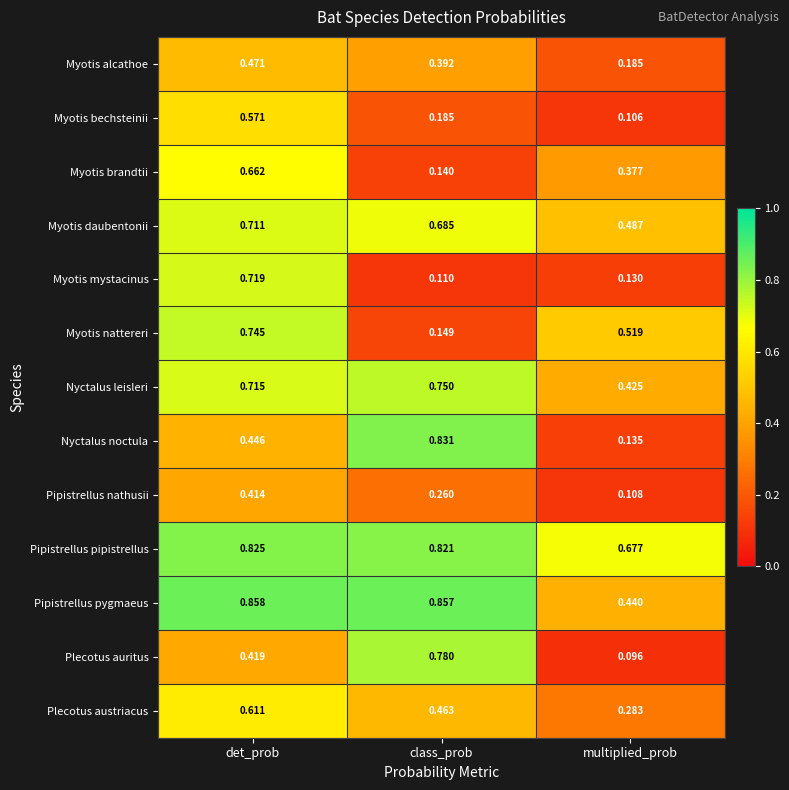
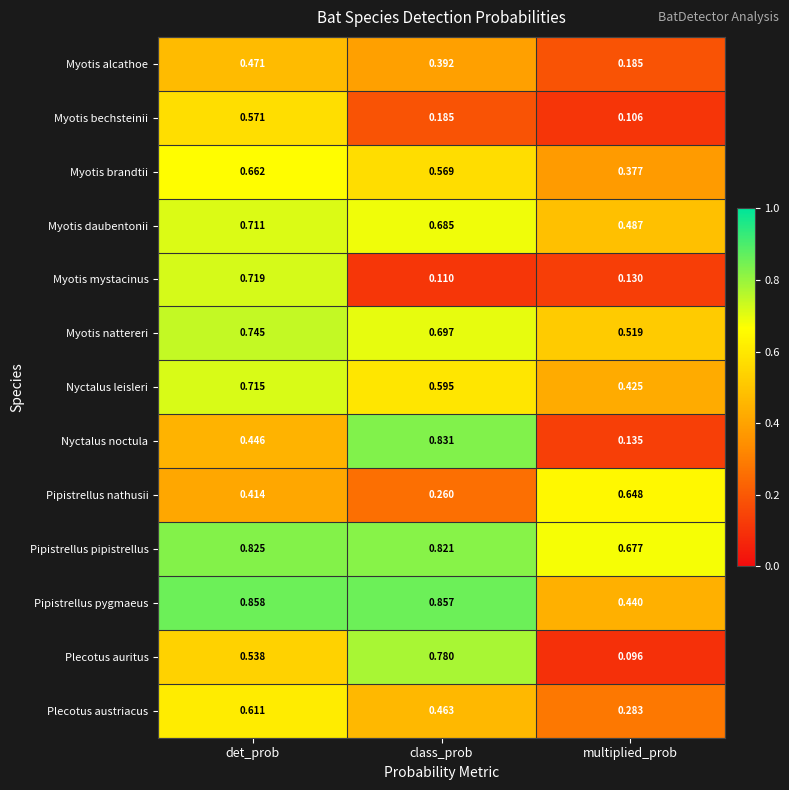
  {
    "Myotis alcathoe": {
      "det_prob": 0.471,
      "class_prob": 0.392,
      "multiplied_prob": 0.185
    },
    "Myotis bechsteinii": {
      "det_prob": 0.571,
      "class_prob": 0.185,
      "multiplied_prob": 0.106
    },
    "Myotis brandtii": {
      "det_prob": 0.662,
-     "class_prob": 0.140,
+     "class_prob": 0.569,
      "multiplied_prob": 0.377
    },
    "Myotis daubentonii": {
      "det_prob": 0.711,
      "class_prob": 0.685,
      "multiplied_prob": 0.487
    },
    "Myotis mystacinus": {
      "det_prob": 0.719,
      "class_prob": 0.110,
      "multiplied_prob": 0.130
    },
    "Myotis nattereri": {
      "det_prob": 0.745,
-     "class_prob": 0.149,
+     "class_prob": 0.697,
      "multiplied_prob": 0.519
    },
    "Nyctalus leisleri": {
      "det_prob": 0.715,
-     "class_prob": 0.750,
+     "class_prob": 0.595,
      "multiplied_prob": 0.425
    },
    "Nyctalus noctula": {
      "det_prob": 0.446,
      "class_prob": 0.831,
      "multiplied_prob": 0.135
    },
    "Pipistrellus nathusii": {
      "det_prob": 0.414,
      "class_prob": 0.260,
-     "multiplied_prob": 0.108
+     "multiplied_prob": 0.648
    },
    "Pipistrellus pipistrellus": {
      "det_prob": 0.825,
      "class_prob": 0.821,
      "multiplied_prob": 0.677
    },
    "Pipistrellus pygmaeus": {
      "det_prob": 0.858,
      "class_prob": 0.857,
      "multiplied_prob": 0.440
    },
    "Plecotus auritus": {
-     "det_prob": 0.419,
+     "det_prob": 0.538,
      "class_prob": 0.780,
      "multiplied_prob": 0.096
    },
    "Plecotus austriacus": {
      "det_prob": 0.611,
      "class_prob": 0.463,
      "multiplied_prob": 0.283
    }
  }
